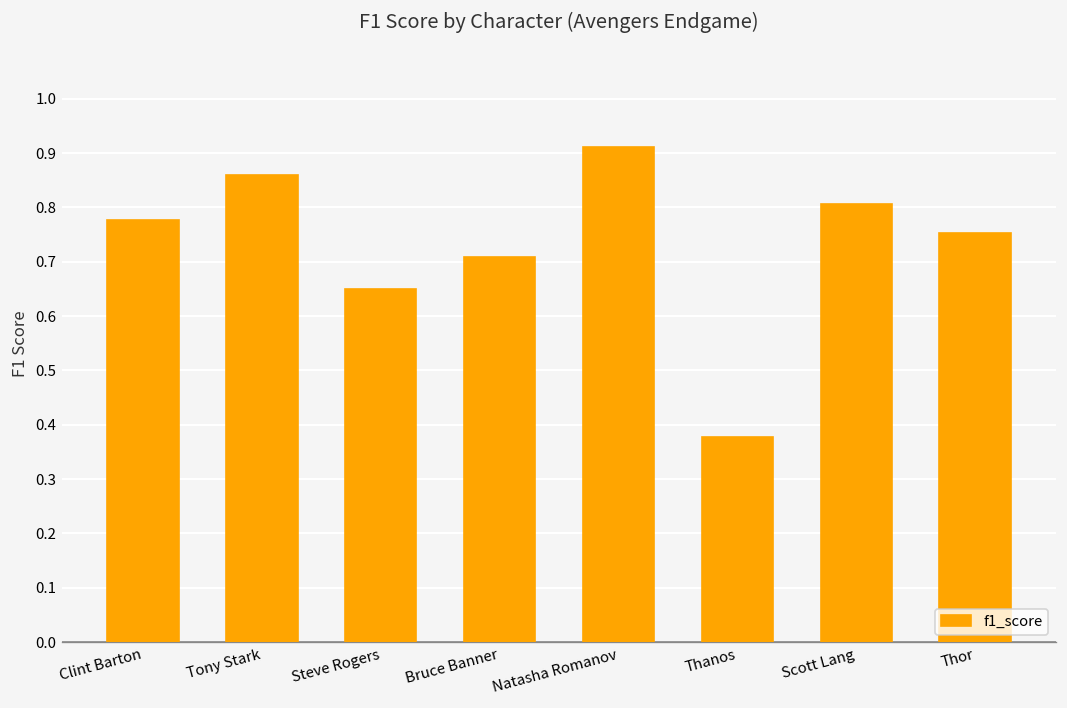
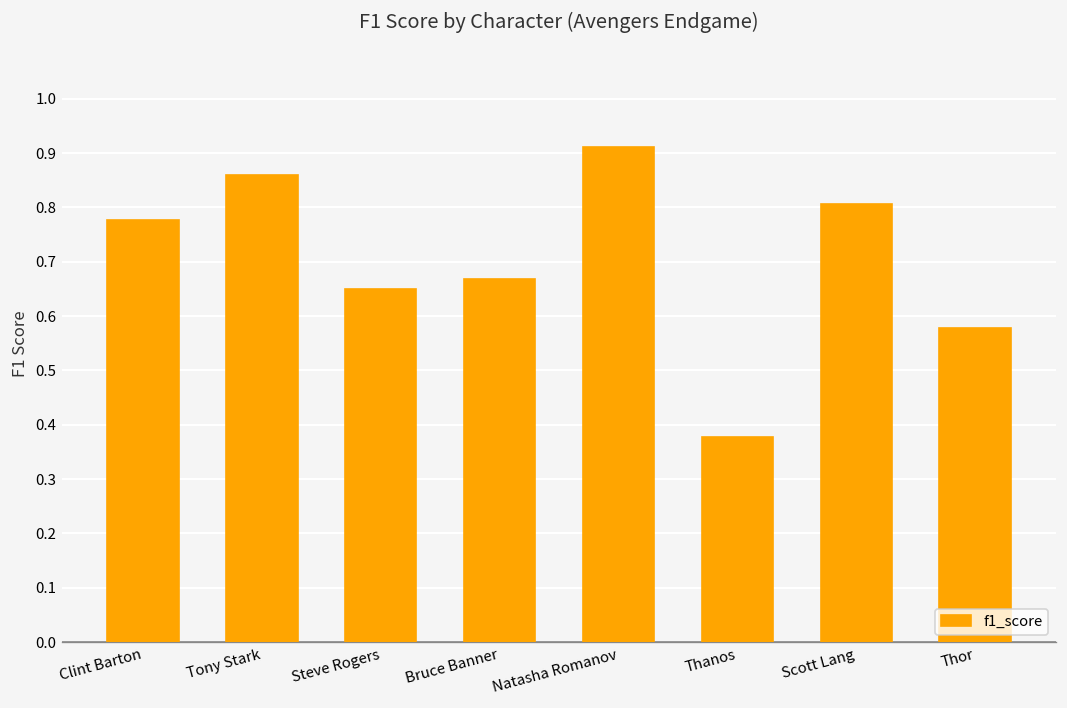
  {
    "Clint Barton": 0.78,
    "Tony Stark": 0.86,
    "Steve Rogers": 0.65,
-   "Bruce Banner": 0.71,
+   "Bruce Banner": 0.67,
    "Natasha Romanov": 0.91,
    "Thanos": 0.38,
    "Scott Lang": 0.81,
-   "Thor": 0.75
+   "Thor": 0.58
  }
